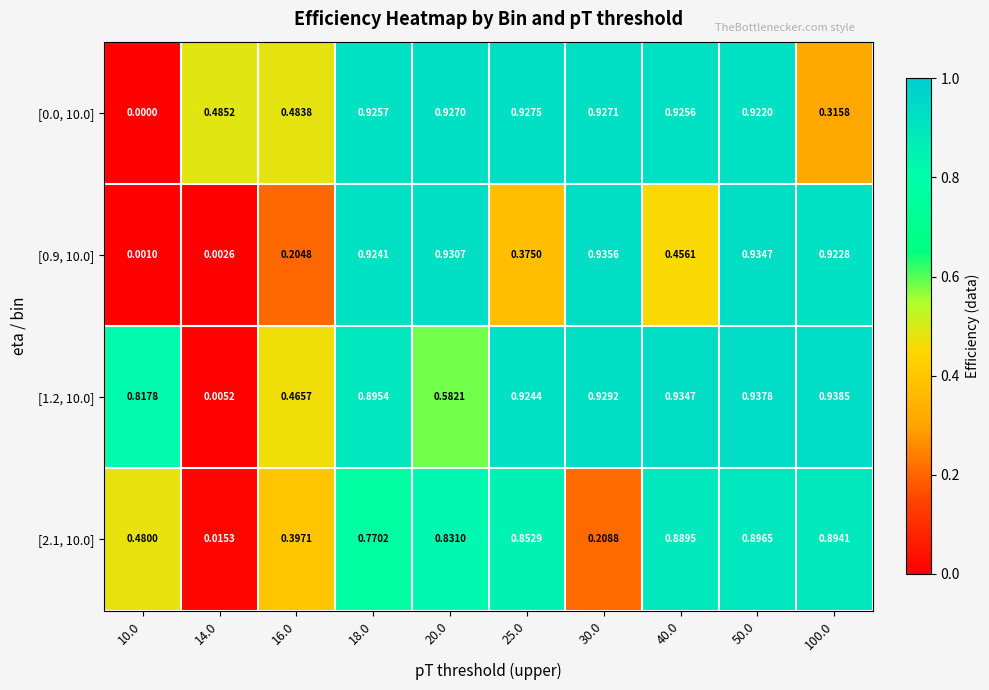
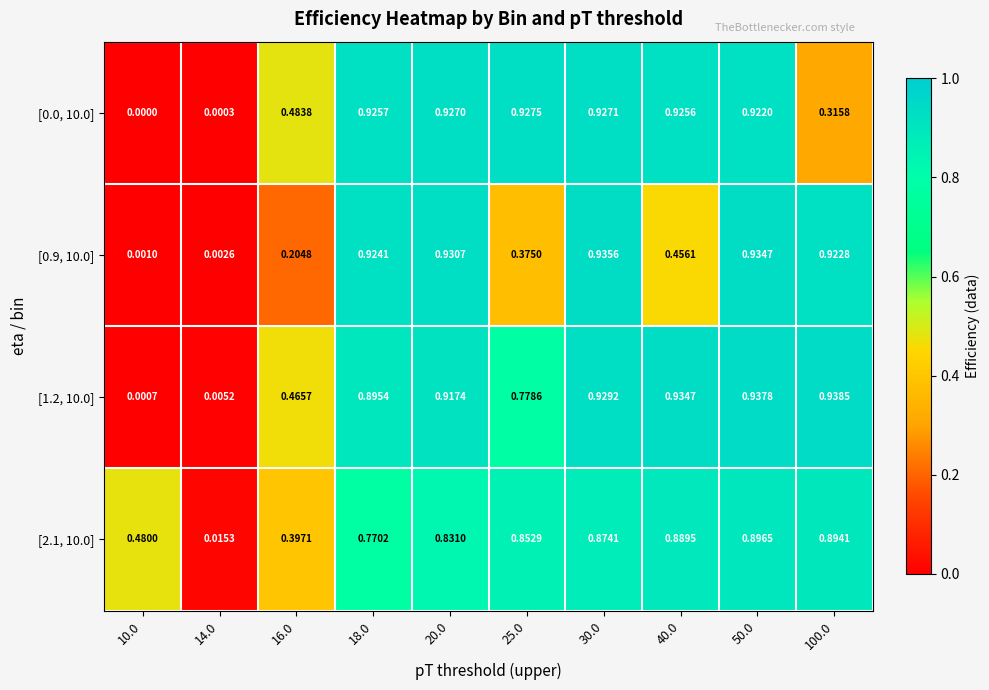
  {
    "[0.0, 10.0]": {
      "10.0": 0.0000,
-     "14.0": 0.4852,
+     "14.0": 0.0003,
      "16.0": 0.4838,
      "18.0": 0.9257,
      "20.0": 0.9270,
      "25.0": 0.9275,
      "30.0": 0.9271,
      "40.0": 0.9256,
      "50.0": 0.9220,
      "100.0": 0.3158
    },
    "[0.9, 10.0]": {
      "10.0": 0.0010,
      "14.0": 0.0026,
      "16.0": 0.2048,
      "18.0": 0.9241,
      "20.0": 0.9307,
      "25.0": 0.3750,
      "30.0": 0.9356,
      "40.0": 0.4561,
      "50.0": 0.9347,
      "100.0": 0.9228
    },
    "[1.2, 10.0]": {
-     "10.0": 0.8178,
+     "10.0": 0.0007,
      "14.0": 0.0052,
      "16.0": 0.4657,
      "18.0": 0.8954,
-     "20.0": 0.5821,
-     "25.0": 0.9244,
+     "20.0": 0.9174,
+     "25.0": 0.7786,
      "30.0": 0.9292,
      "40.0": 0.9347,
      "50.0": 0.9378,
      "100.0": 0.9385
    },
    "[2.1, 10.0]": {
      "10.0": 0.4800,
      "14.0": 0.0153,
      "16.0": 0.3971,
      "18.0": 0.7702,
      "20.0": 0.8310,
      "25.0": 0.8529,
-     "30.0": 0.2088,
+     "30.0": 0.8741,
      "40.0": 0.8895,
      "50.0": 0.8965,
      "100.0": 0.8941
    }
  }
